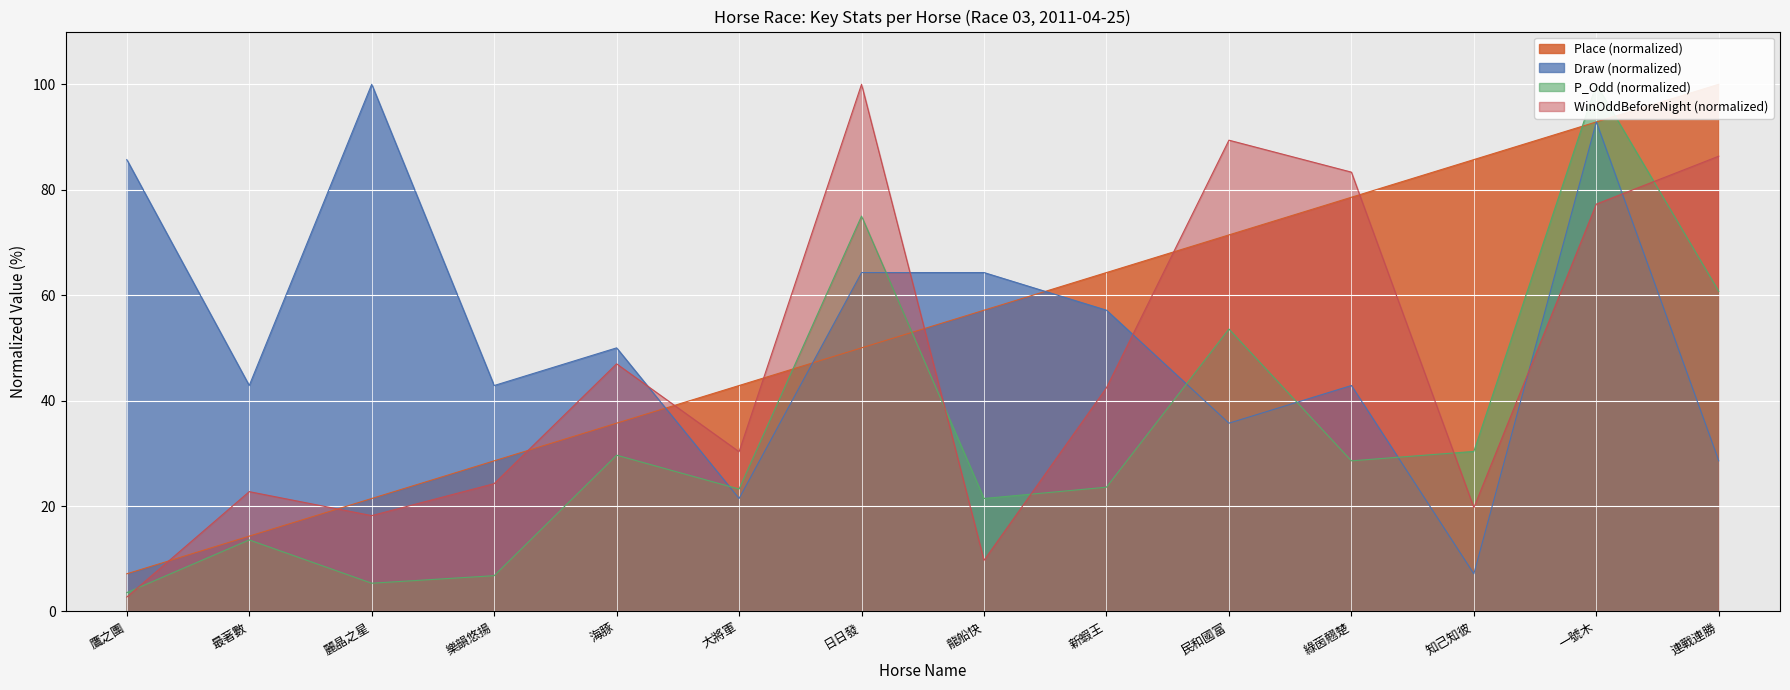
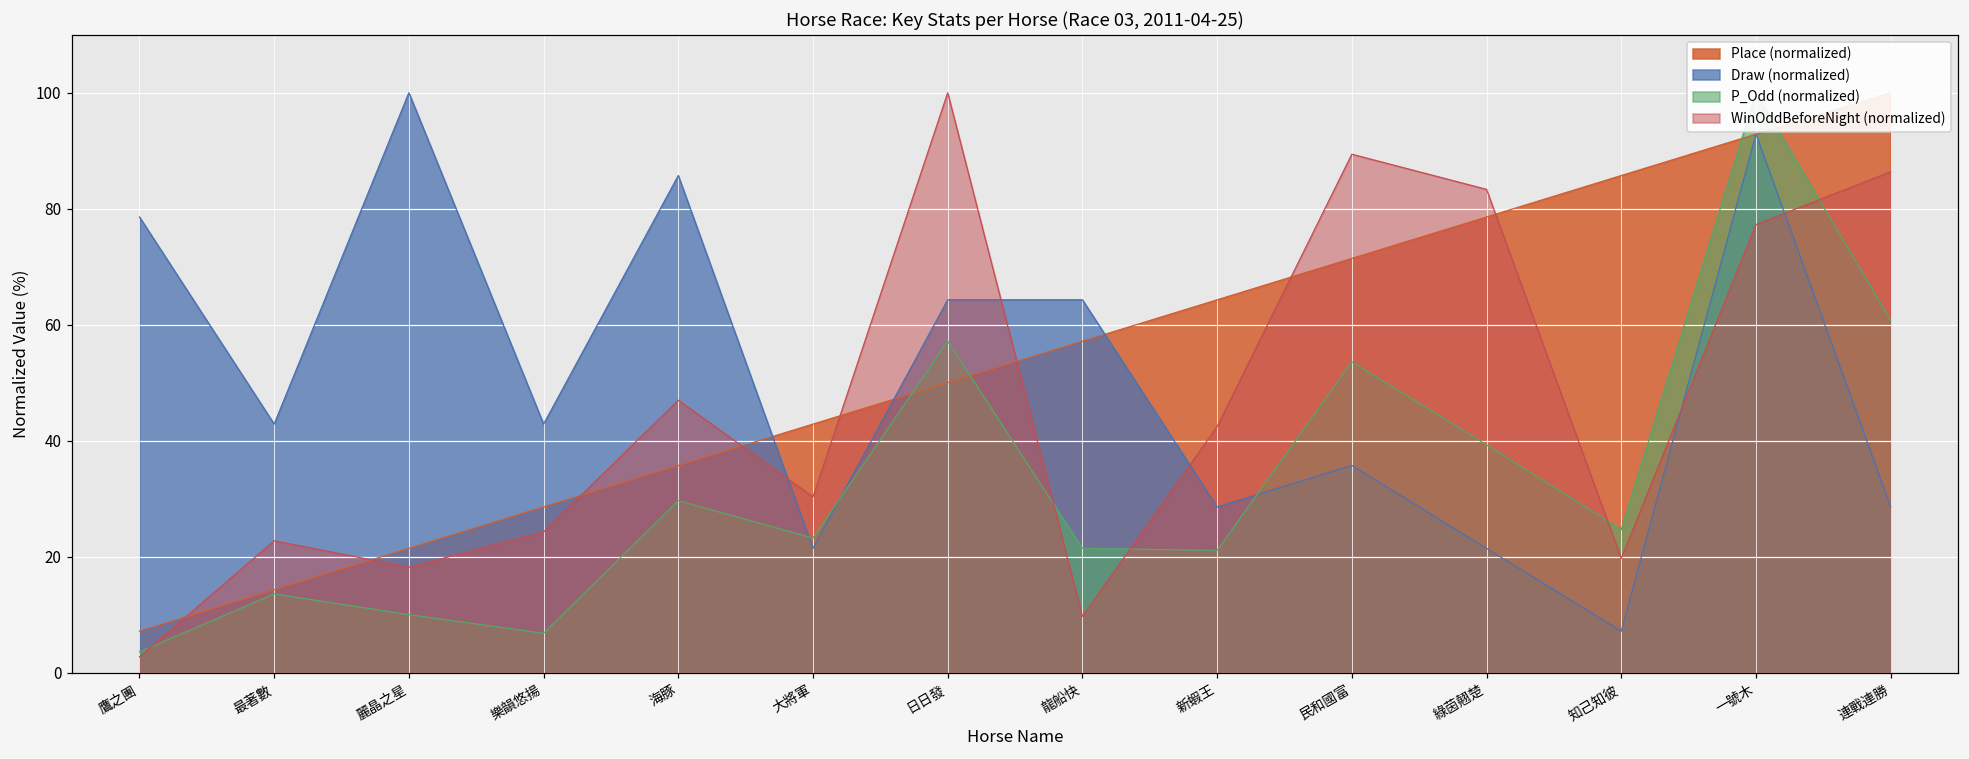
  {
    "Draw (normalized)": {
-     "鷹之團": 86,
+     "鷹之團": 79,
      "最著數": 43,
      "麗晶之星": 100,
      "樂韻悠揚": 43,
-     "海豚": 50,
+     "海豚": 86,
      "大將軍": 21,
      "日日發": 64,
      "龍船快": 64,
-     "新蝦王": 57,
+     "新蝦王": 29,
      "民和國富": 36,
-     "綠茵翹楚": 43,
+     "綠茵翹楚": 21,
      "知己知彼": 7,
      "連戰連勝": 29
    },
    "P_Odd (normalized)": {
      "鷹之團": 4,
      "最著數": 14,
-     "麗晶之星": 5,
+     "麗晶之星": 10,
      "樂韻悠揚": 7,
      "海豚": 30,
      "大將軍": 23,
-     "日日發": 75,
+     "日日發": 57,
      "龍船快": 21,
-     "新蝦王": 24,
+     "新蝦王": 21,
      "民和國富": 54,
-     "綠茵翹楚": 29,
-     "知己知彼": 30,
+     "綠茵翹楚": 39,
+     "知己知彼": 25,
      "連戰連勝": 61
    }
  }
